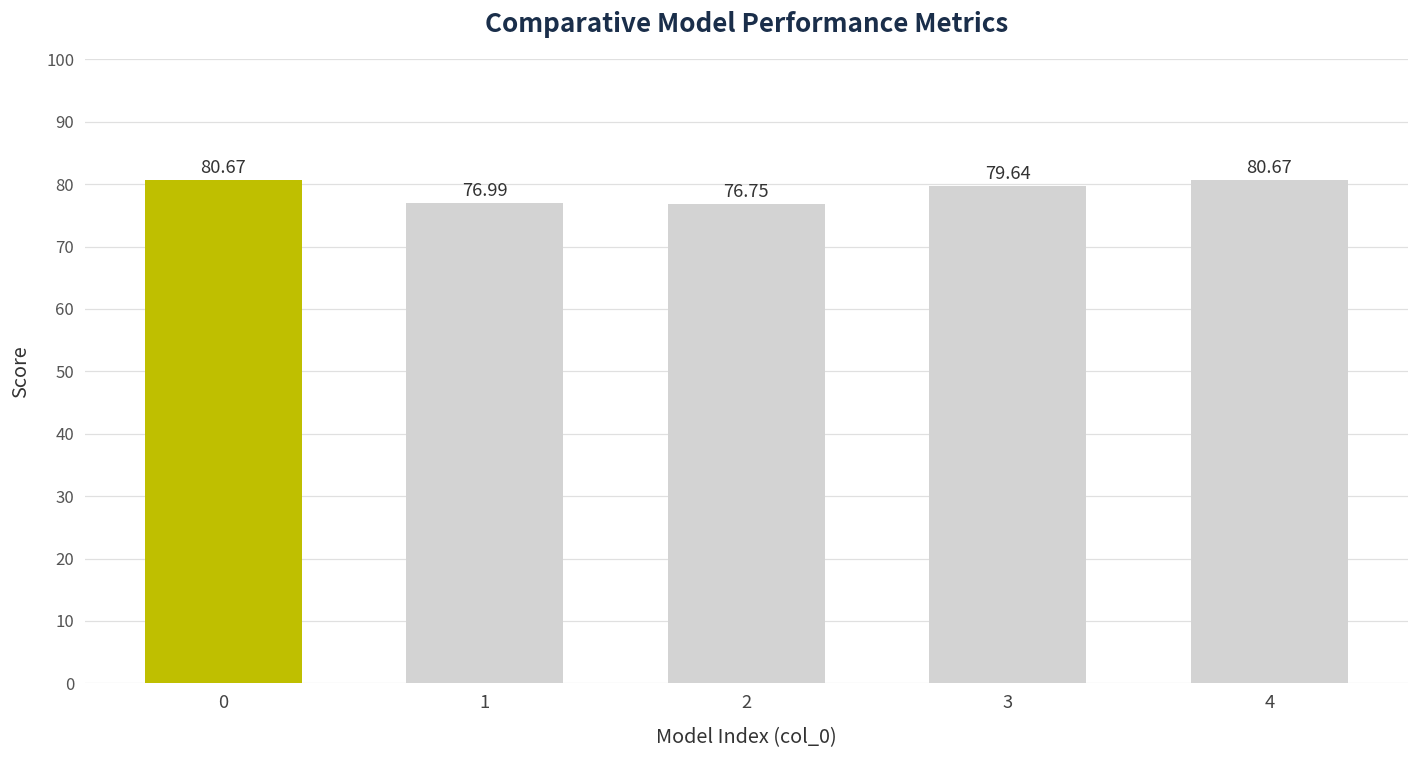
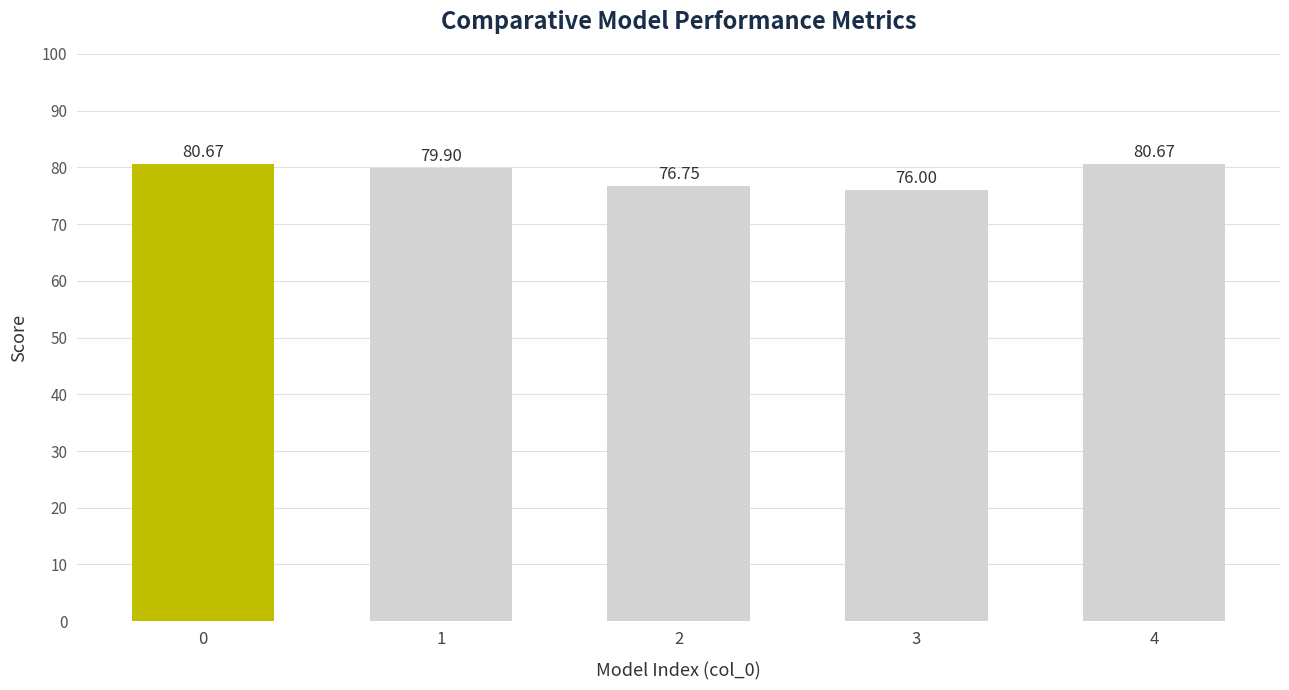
  {
    "0": 80.67,
-   "1": 76.99,
+   "1": 79.90,
    "2": 76.75,
-   "3": 79.64,
+   "3": 76.00,
    "4": 80.67
  }
